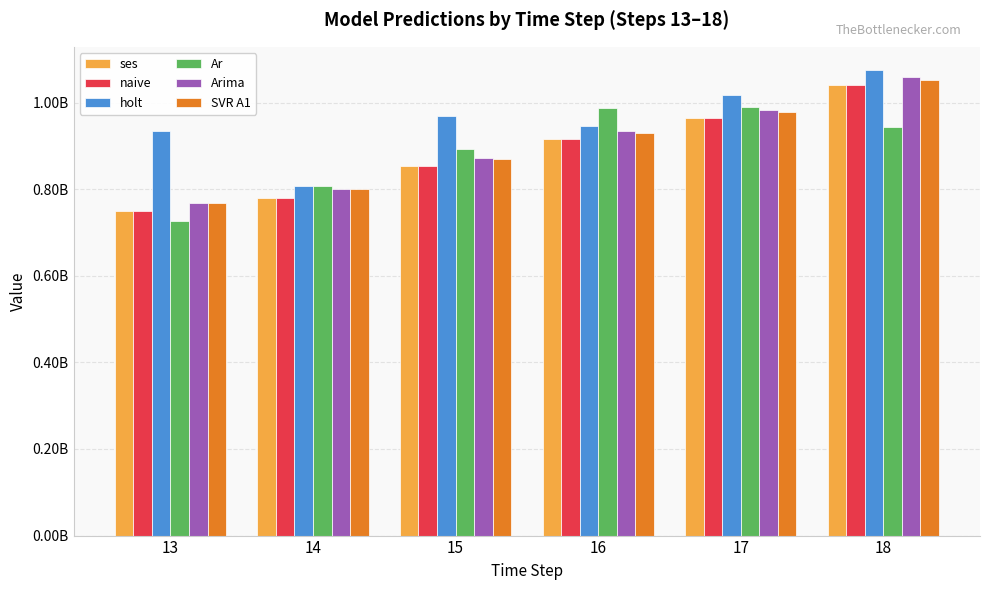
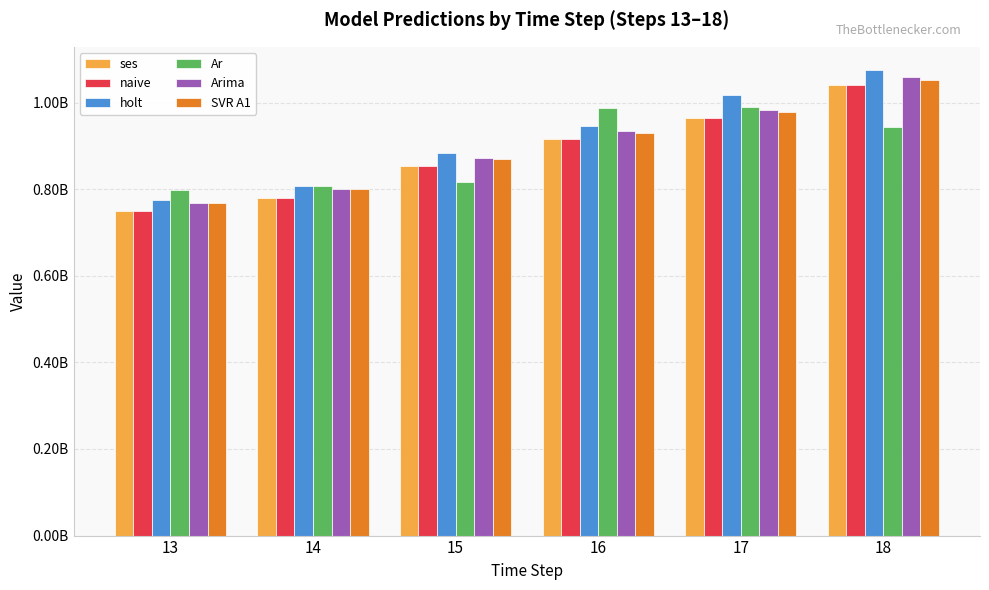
  {
    "naive": {
      "13": 750000000,
      "14": 780000000,
      "15": 850000000,
      "16": 920000000,
      "17": 960000000,
      "18": 1040000000
    },
    "holt": {
-     "13": 930000000,
+     "13": 780000000,
      "14": 810000000,
-     "15": 970000000,
+     "15": 880000000,
      "16": 950000000,
      "17": 1020000000,
      "18": 1080000000
    },
    "Ar": {
-     "13": 730000000,
+     "13": 800000000,
      "14": 810000000,
-     "15": 890000000,
+     "15": 820000000,
      "16": 990000000,
      "17": 990000000,
      "18": 940000000
    },
    "Arima": {
      "13": 770000000,
      "14": 800000000,
      "15": 870000000,
      "16": 930000000,
      "17": 980000000,
      "18": 1060000000
    }
  }
